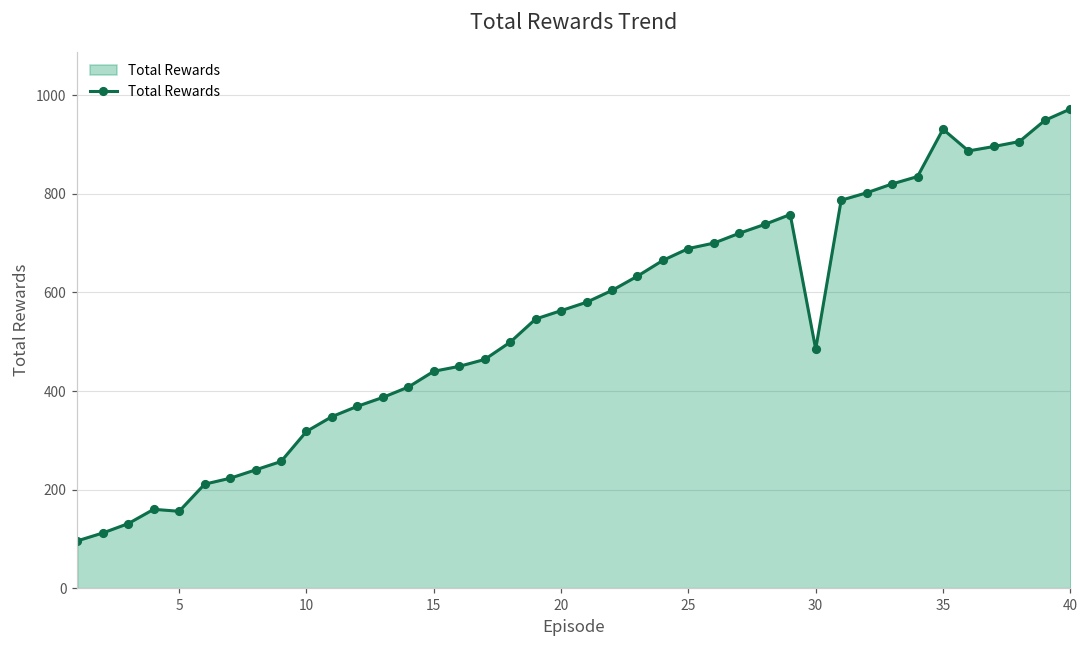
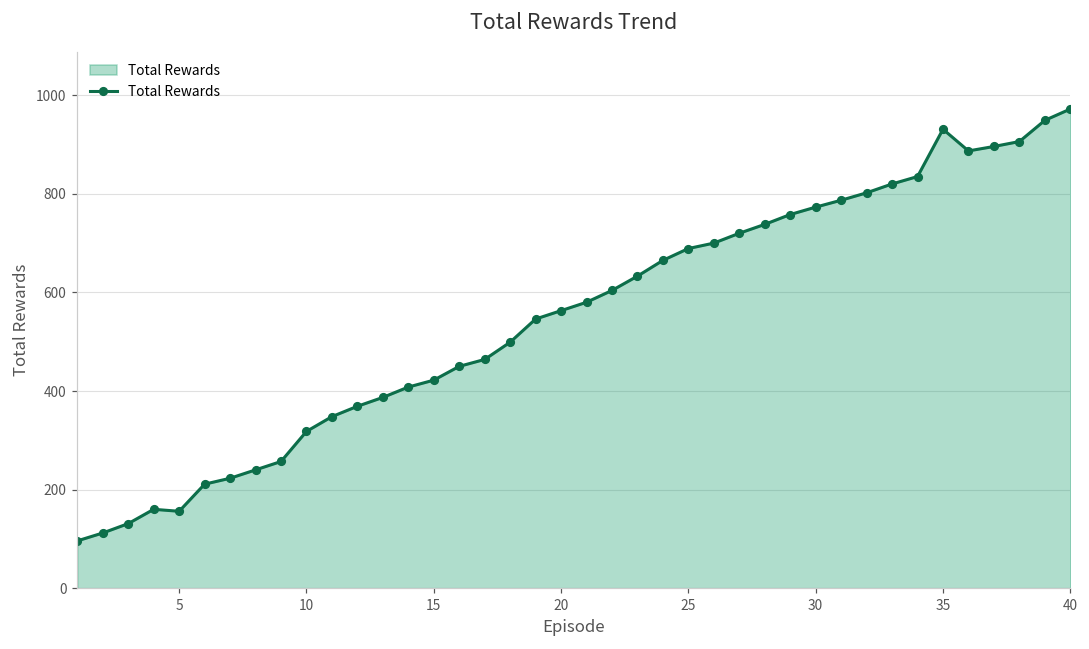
  {
    "5": 160,
    "10": 320,
-   "15": 440,
+   "15": 420,
    "20": 560,
    "25": 690,
-   "30": 490,
+   "30": 770,
    "35": 930,
    "40": 970
  }
